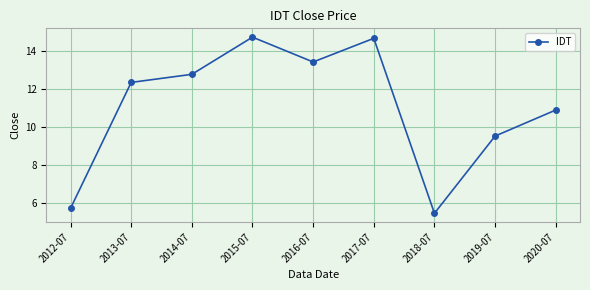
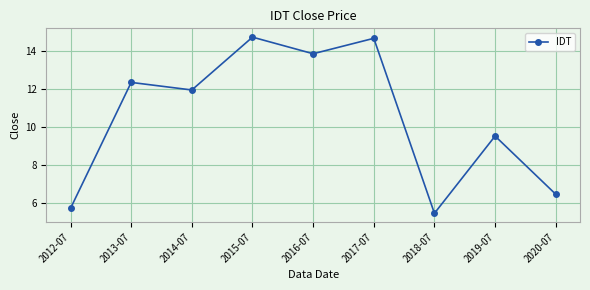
  {
    "2012-07": 5.7,
    "2013-07": 12.4,
-   "2014-07": 12.8,
+   "2014-07": 12.0,
    "2015-07": 14.7,
-   "2016-07": 13.4,
+   "2016-07": 13.9,
    "2017-07": 14.7,
    "2018-07": 5.5,
    "2019-07": 9.5,
-   "2020-07": 10.9
+   "2020-07": 6.5
  }
